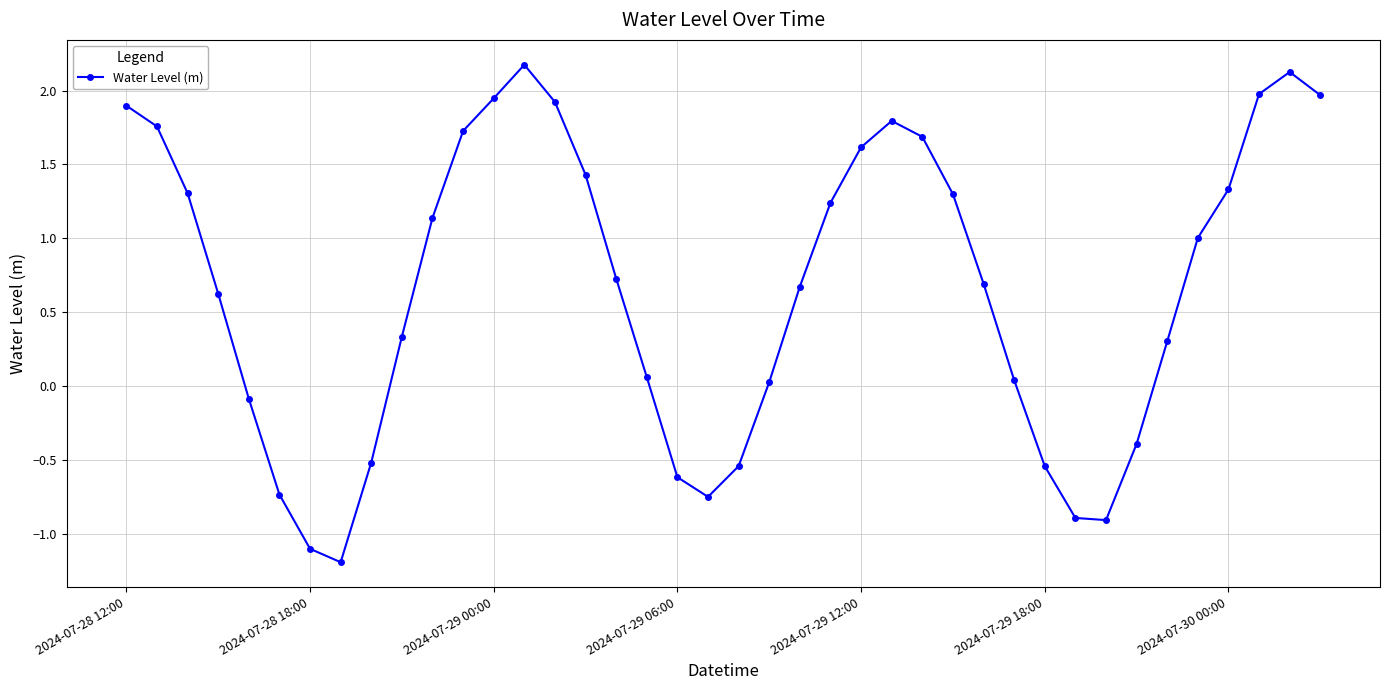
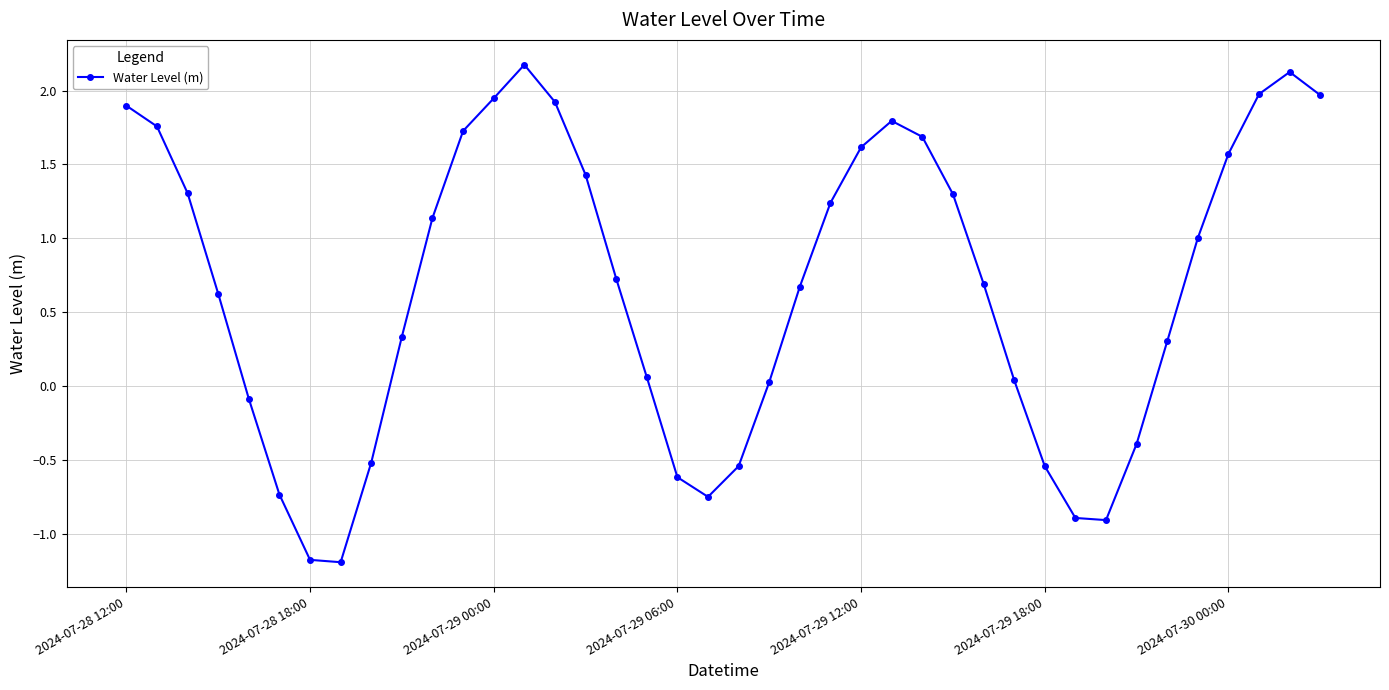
  {
    "2024-07-28 12:00": 1.90,
-   "2024-07-28 18:00": -1.10,
+   "2024-07-28 18:00": -1.18,
    "2024-07-29 00:00": 1.95,
    "2024-07-29 06:00": -0.62,
    "2024-07-29 12:00": 1.62,
    "2024-07-29 18:00": -0.54,
-   "2024-07-30 00:00": 1.33
+   "2024-07-30 00:00": 1.57
  }
